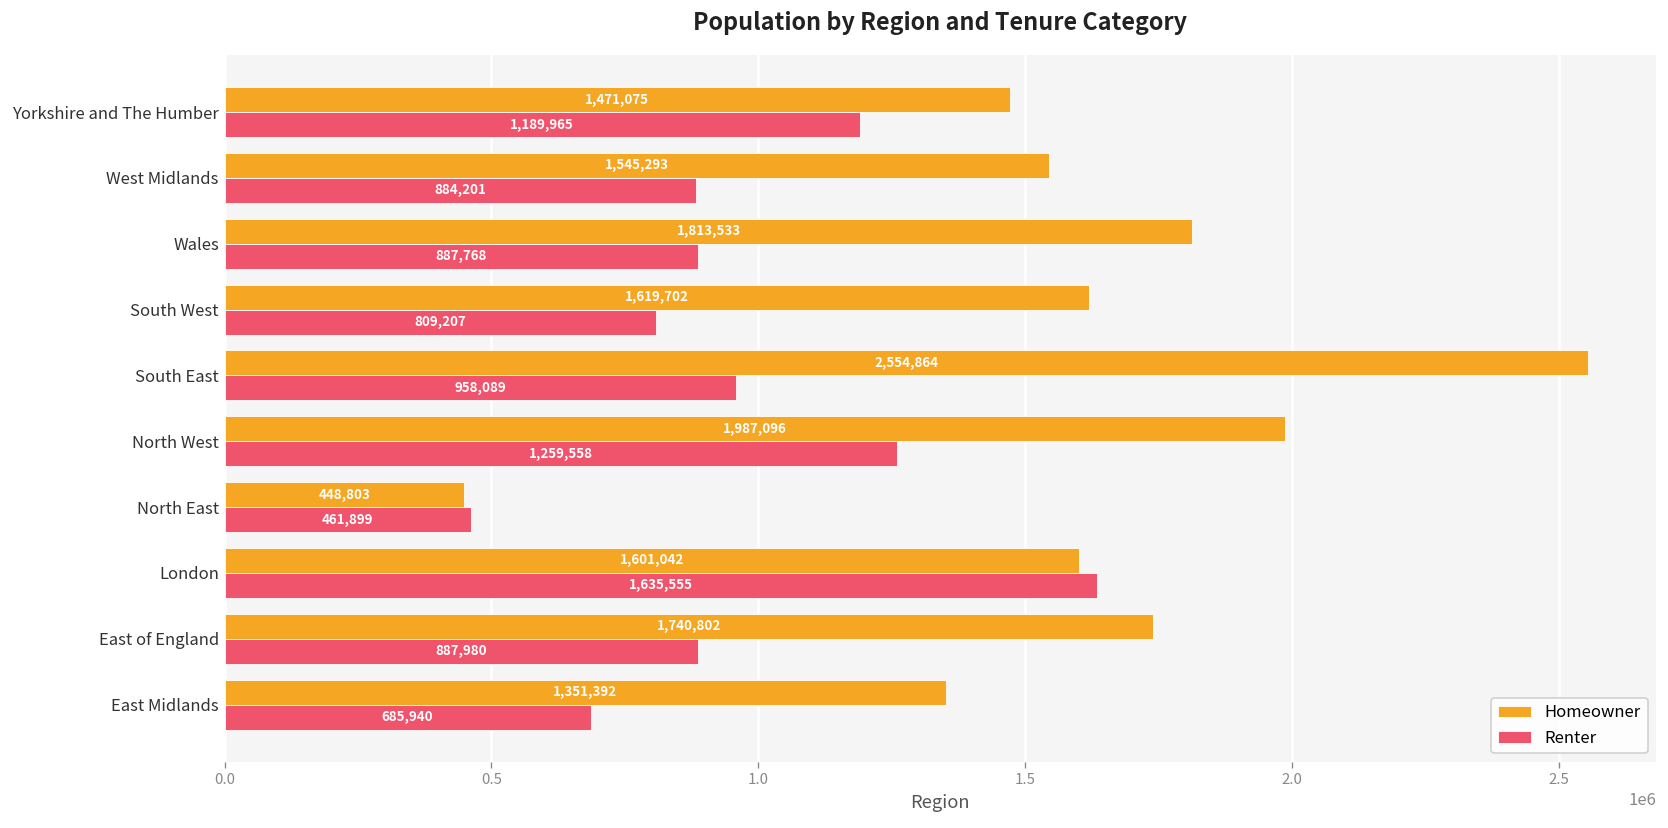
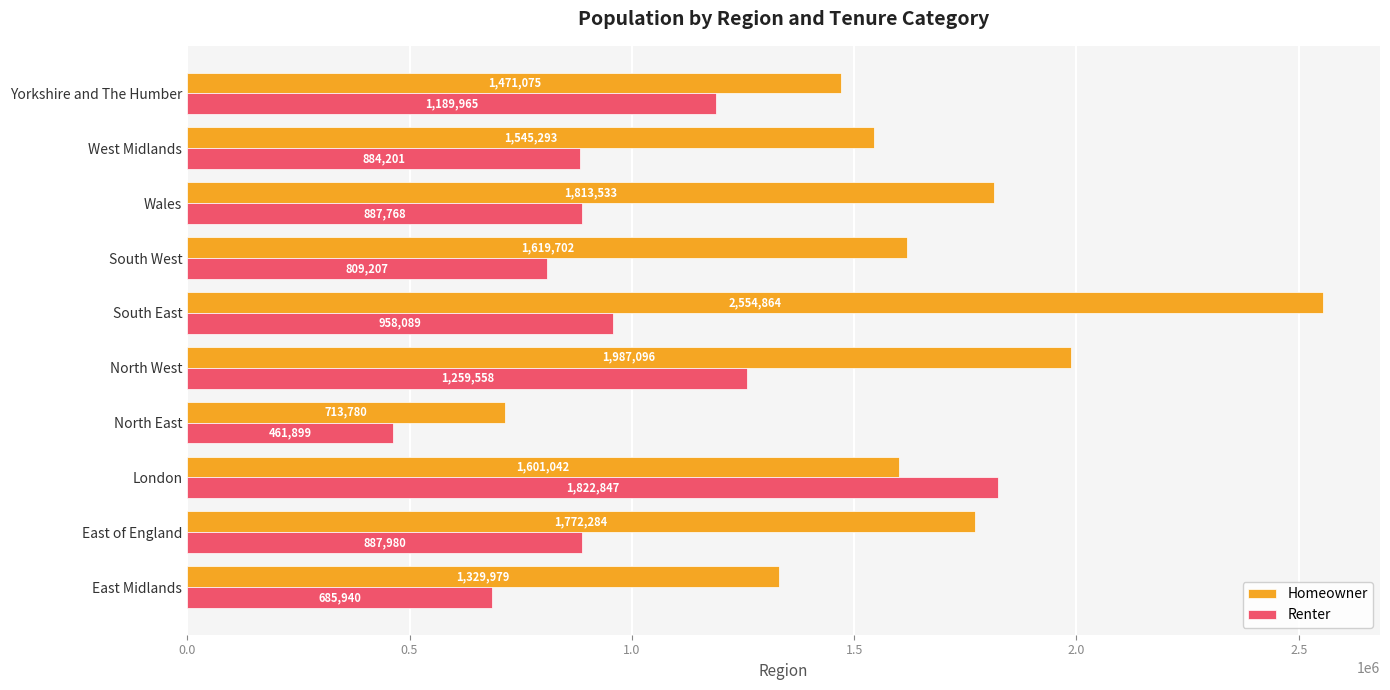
  {
    "Homeowner": {
      "Yorkshire and The Humber": "1,471,075",
      "West Midlands": "1,545,293",
      "Wales": "1,813,533",
      "South West": "1,619,702",
      "South East": "2,554,864",
      "North West": "1,987,096",
-     "North East": "448,803",
+     "North East": "713,780",
      "London": "1,601,042",
-     "East of England": "1,740,802",
-     "East Midlands": "1,351,392"
+     "East of England": "1,772,284",
+     "East Midlands": "1,329,979"
    },
    "Renter": {
      "Yorkshire and The Humber": "1,189,965",
      "West Midlands": "884,201",
      "Wales": "887,768",
      "South West": "809,207",
      "South East": "958,089",
      "North West": "1,259,558",
      "North East": "461,899",
-     "London": "1,635,555",
+     "London": "1,822,847",
      "East of England": "887,980",
      "East Midlands": "685,940"
    }
  }
